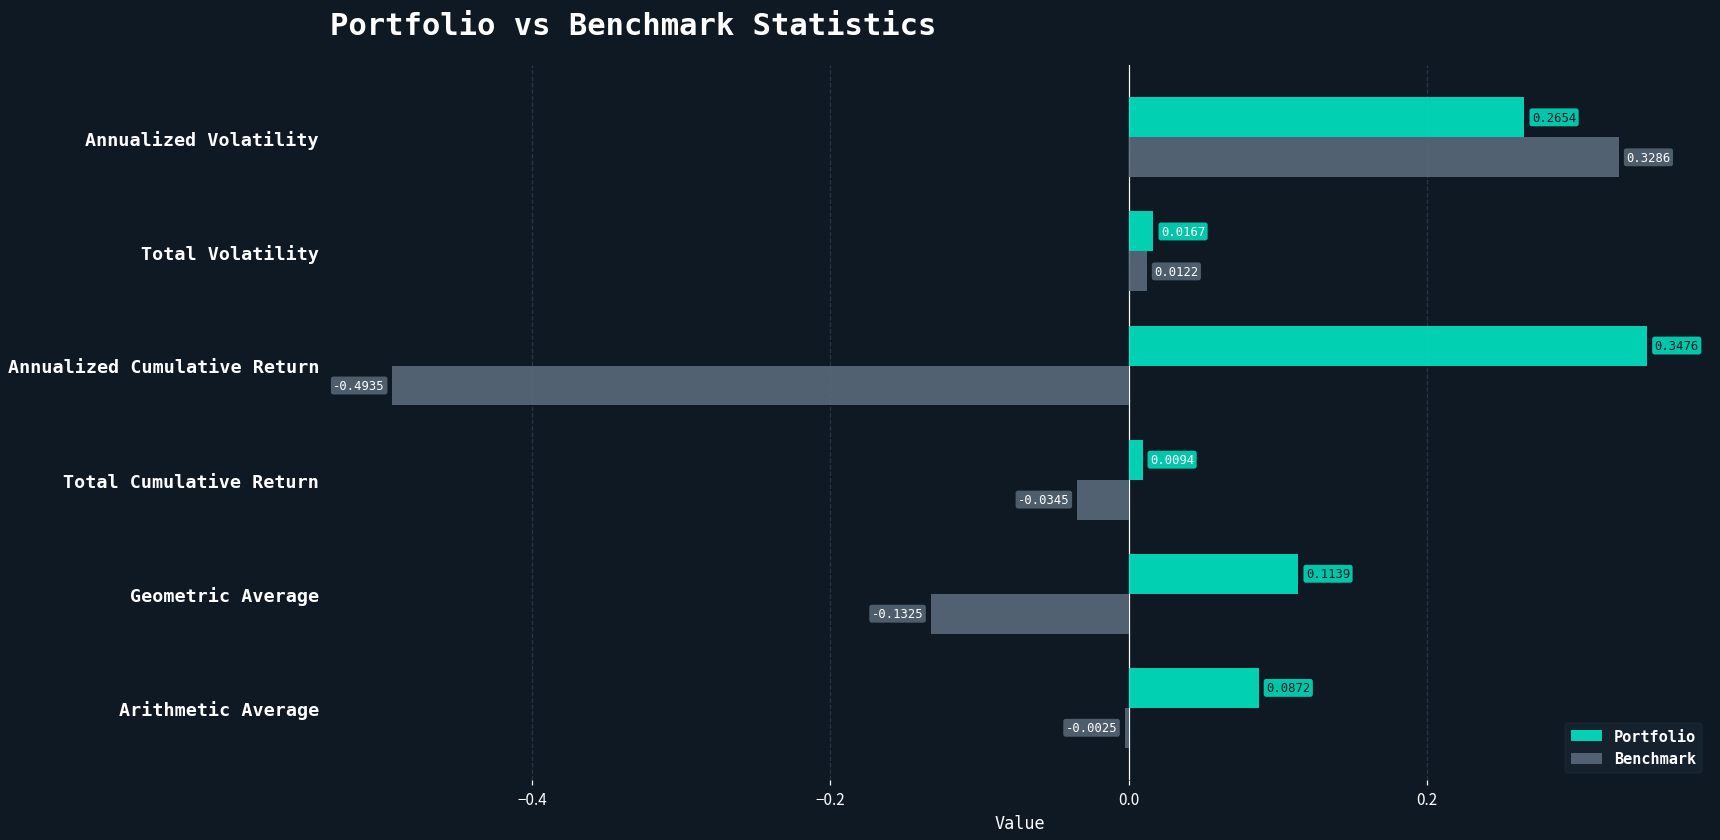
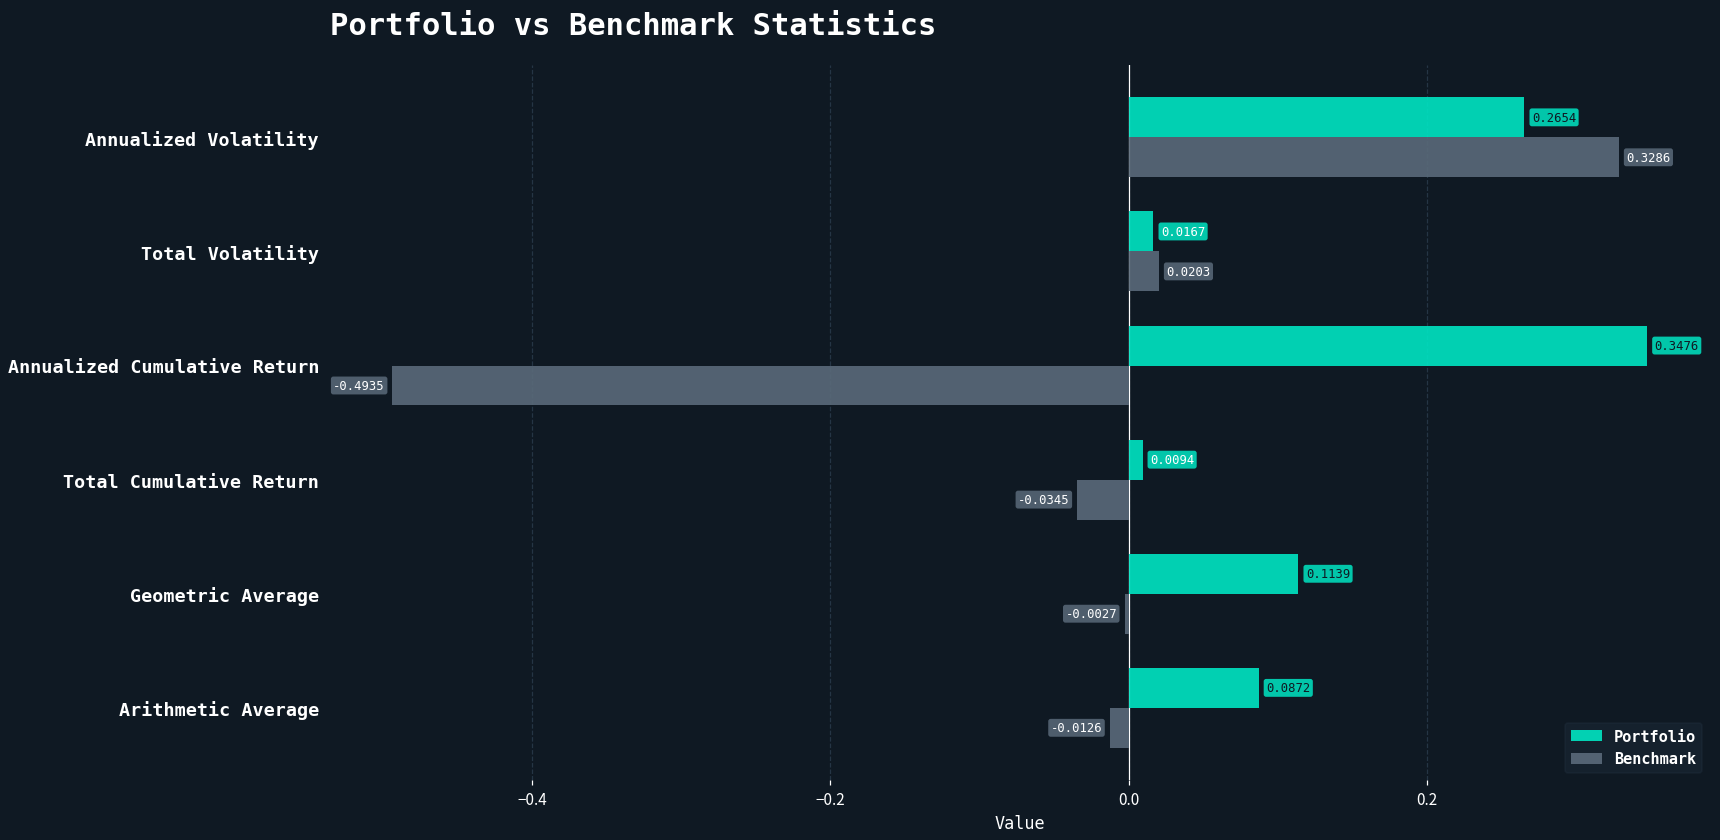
  {
    "Benchmark": {
-     "Total Volatility": 0.0122,
-     "Geometric Average": -0.1325,
-     "Arithmetic Average": -0.0025
+     "Total Volatility": 0.0203,
+     "Geometric Average": -0.0027,
+     "Arithmetic Average": -0.0126
    }
  }
